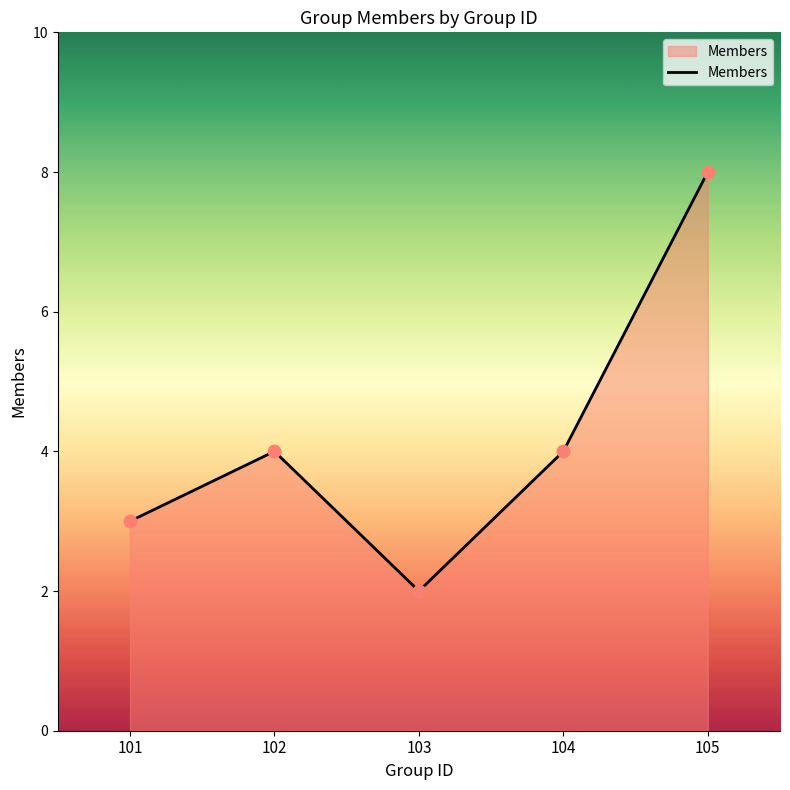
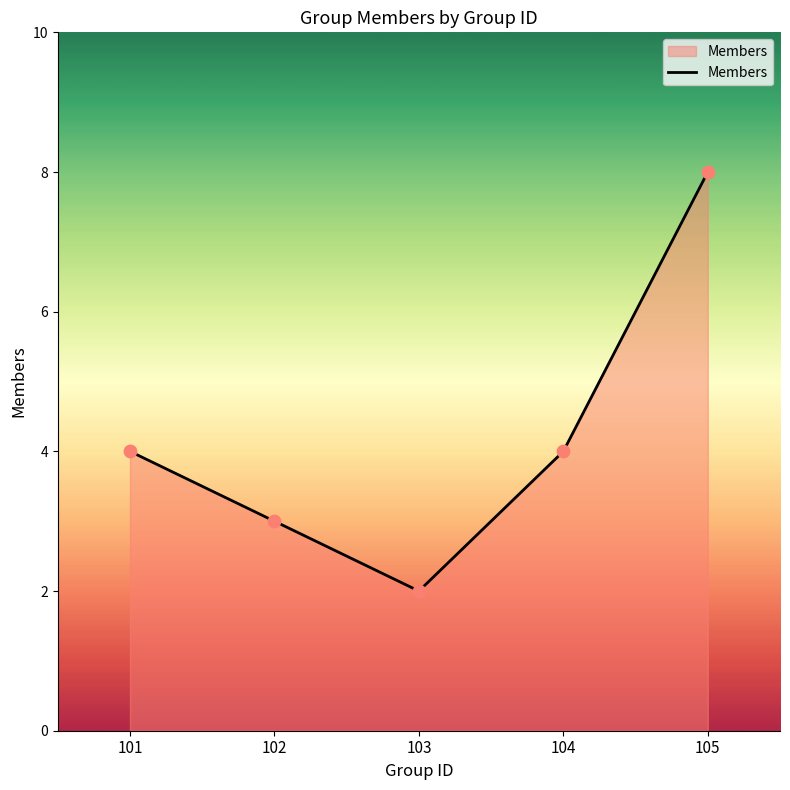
  {
-   "101": 3,
-   "102": 4,
+   "101": 4,
+   "102": 3,
    "103": 2,
    "104": 4,
    "105": 8
  }
